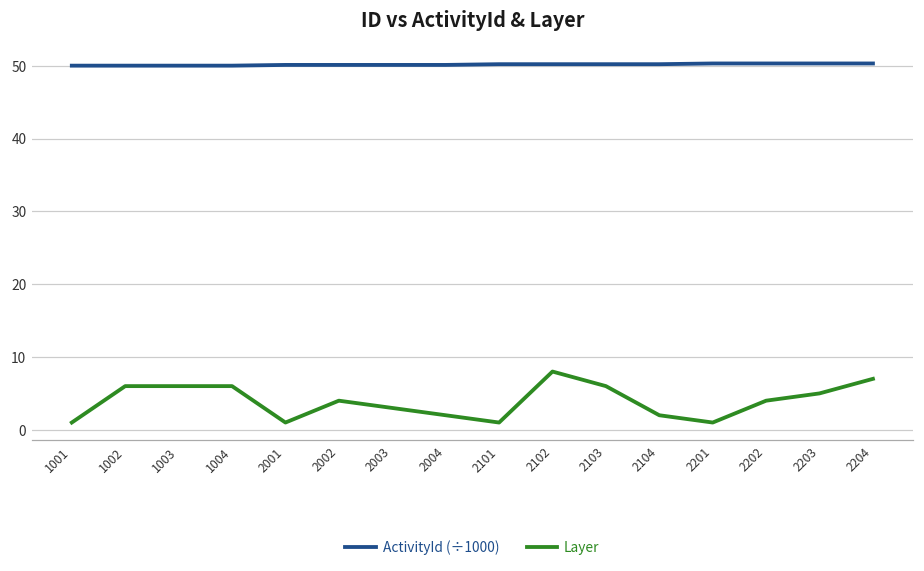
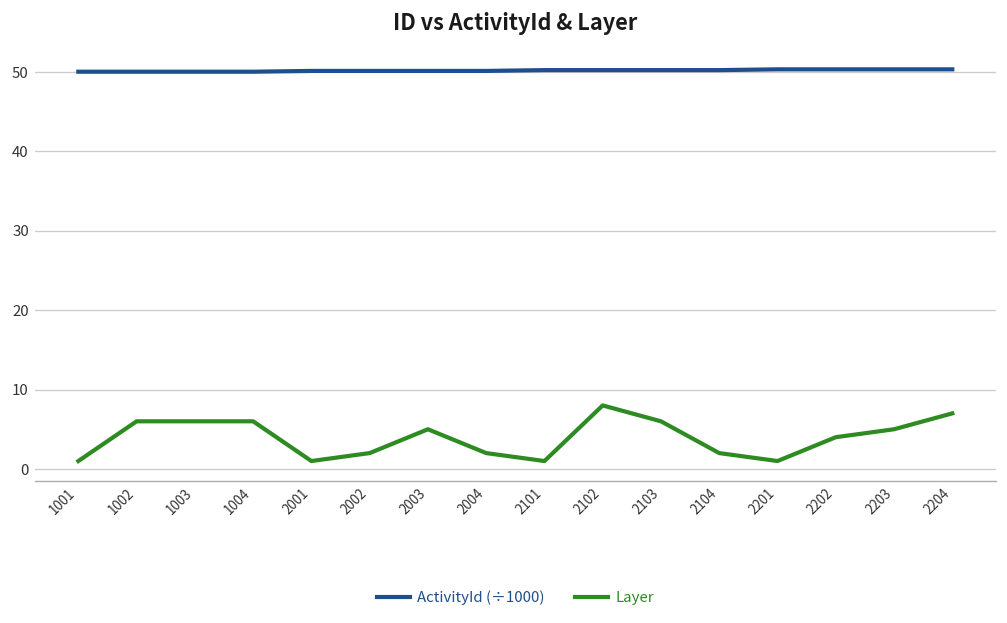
  {
    "ActivityId (÷1000)": {
      "1001": 50,
      "1002": 50,
      "1003": 50,
      "1004": 50,
      "2001": 50,
      "2002": 50,
      "2003": 50,
      "2004": 50,
      "2101": 50,
      "2102": 50,
      "2103": 50,
      "2104": 50,
      "2201": 50,
      "2202": 50,
      "2203": 50,
      "2204": 50
    },
    "Layer": {
      "1001": 1,
      "1002": 6,
      "1003": 6,
      "1004": 6,
      "2001": 1,
-     "2002": 4,
-     "2003": 3,
+     "2002": 2,
+     "2003": 5,
      "2004": 2,
      "2101": 1,
      "2102": 8,
      "2103": 6,
      "2104": 2,
      "2201": 1,
      "2202": 4,
      "2203": 5,
      "2204": 7
    }
  }
